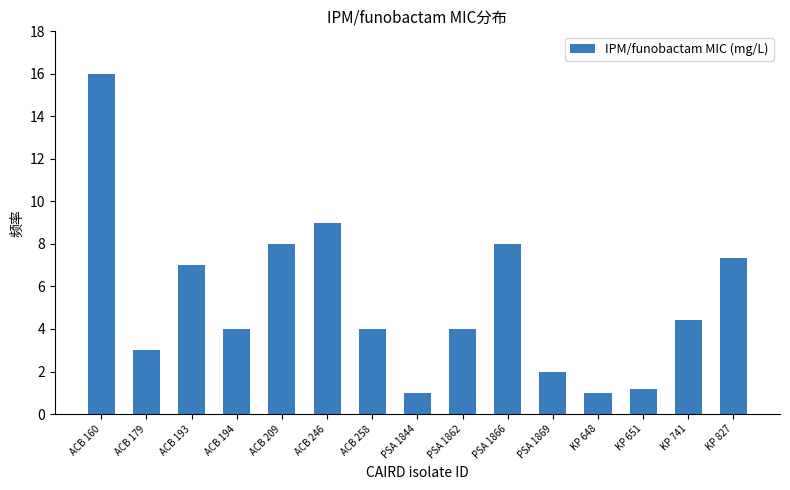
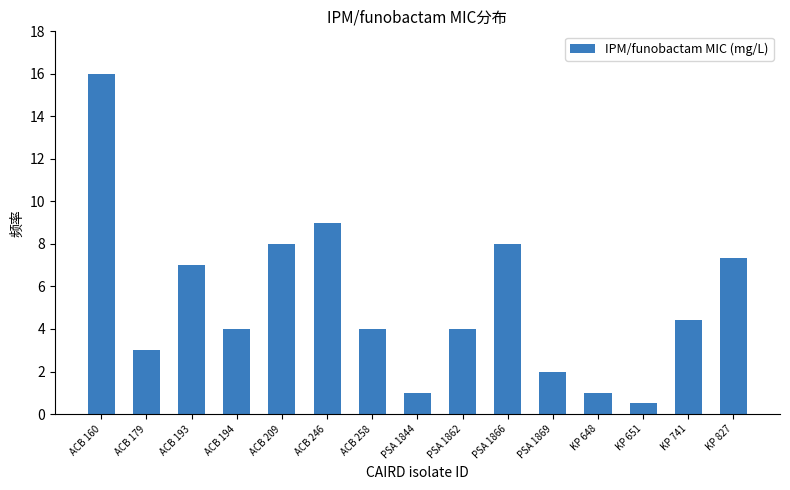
  {
    "ACB 160": 16.0,
    "ACB 179": 3.0,
    "ACB 193": 7.0,
    "ACB 194": 4.0,
    "ACB 209": 8.0,
    "ACB 246": 9.0,
    "ACB 258": 4.0,
    "PSA 1844": 1.0,
    "PSA 1862": 4.0,
    "PSA 1866": 8.0,
    "PSA 1869": 2.0,
    "KP 648": 1.0,
-   "KP 651": 1.2,
+   "KP 651": 0.5,
    "KP 741": 4.4,
    "KP 827": 7.3
  }
